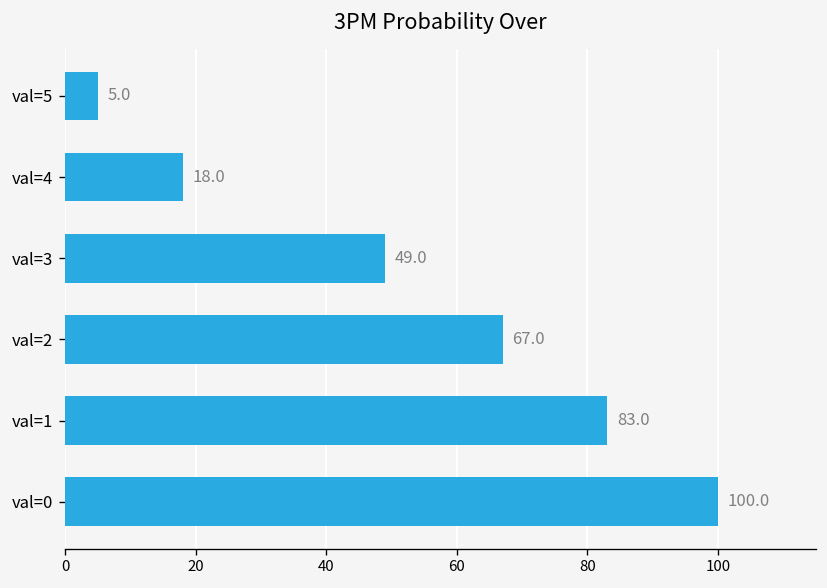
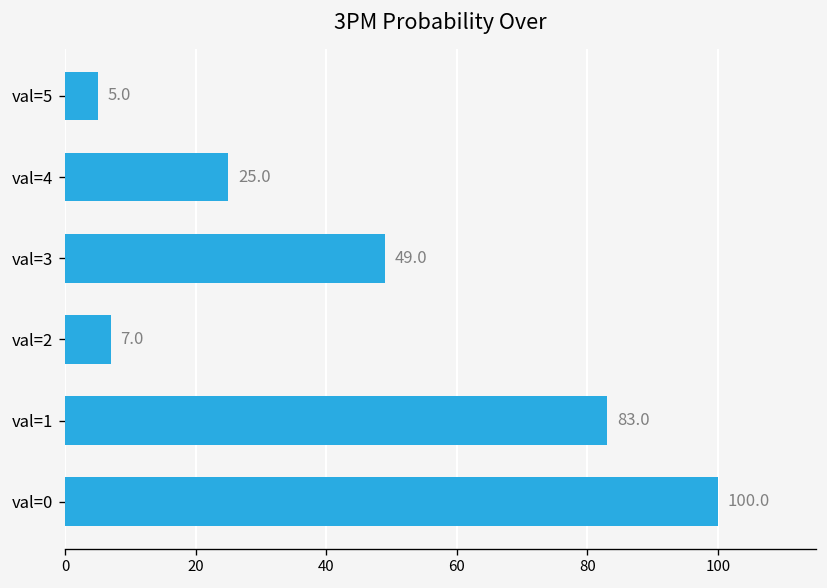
  {
    "val=5": 5.0,
-   "val=4": 18.0,
+   "val=4": 25.0,
    "val=3": 49.0,
-   "val=2": 67.0,
+   "val=2": 7.0,
    "val=1": 83.0,
    "val=0": 100.0
  }
